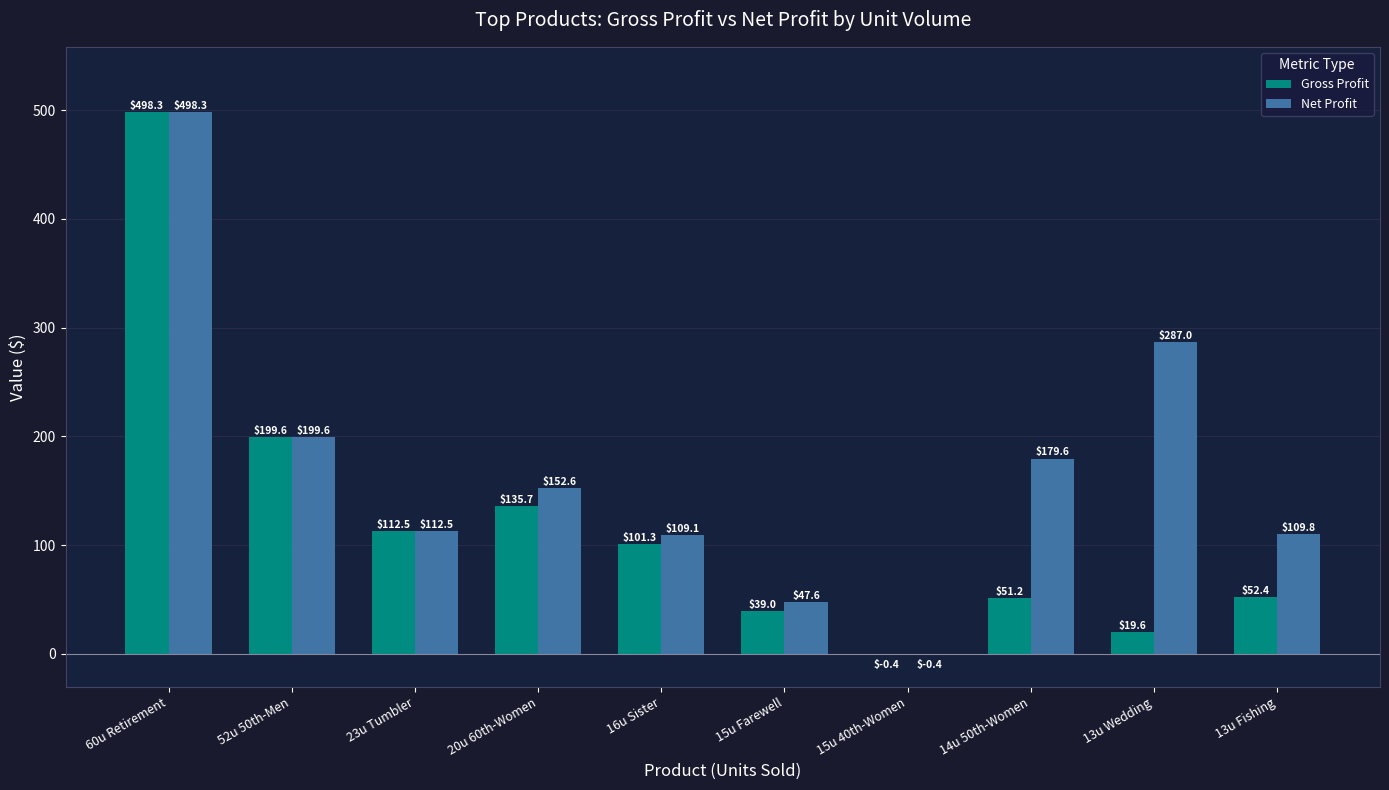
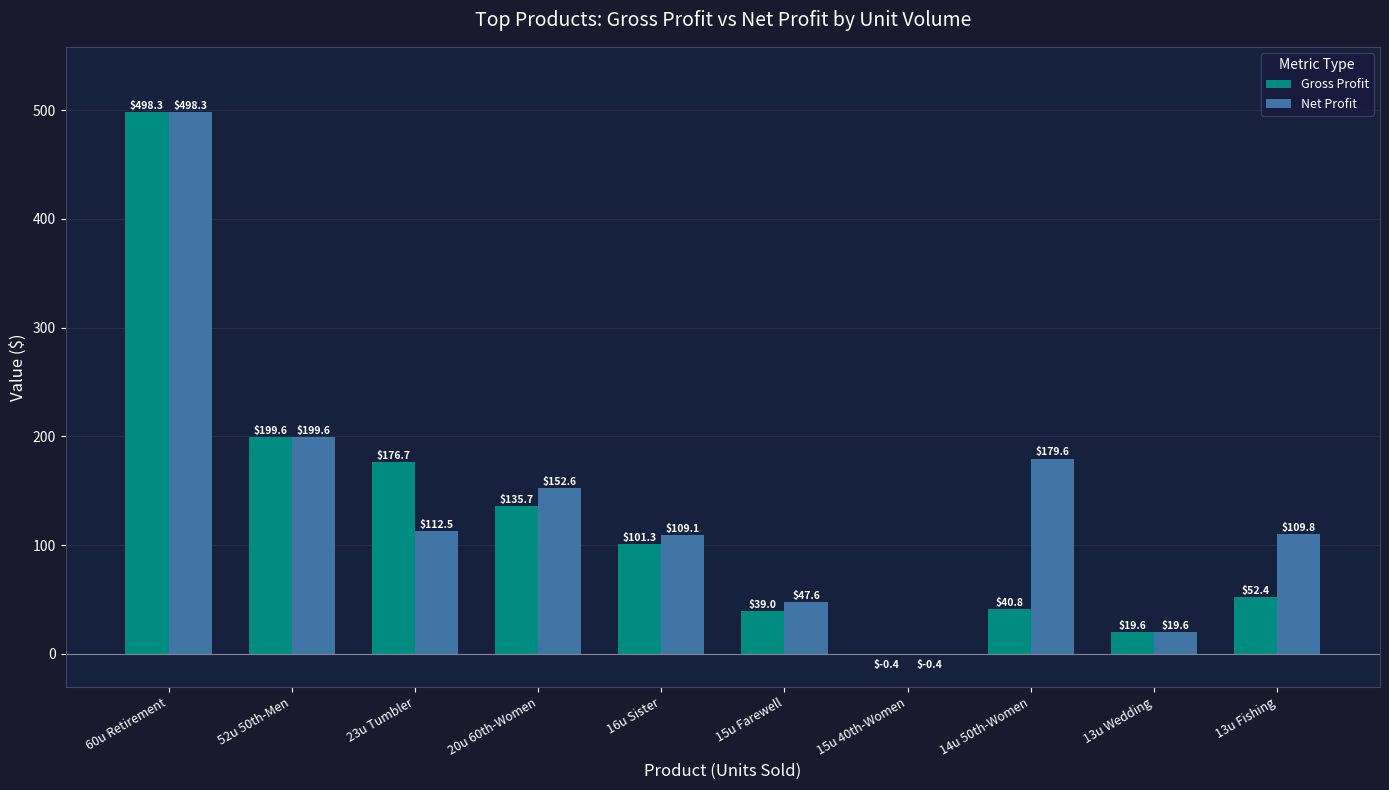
  {
    "Gross Profit": {
      "60u Retirement": "$498.3",
      "52u 50th-Men": "$199.6",
-     "23u Tumbler": "$112.5",
+     "23u Tumbler": "$176.7",
      "20u 60th-Women": "$135.7",
      "16u Sister": "$101.3",
      "15u Farewell": "$39.0",
      "15u 40th-Women": "$-0.4",
-     "14u 50th-Women": "$51.2",
+     "14u 50th-Women": "$40.8",
      "13u Wedding": "$19.6",
      "13u Fishing": "$52.4"
    },
    "Net Profit": {
      "60u Retirement": "$498.3",
      "52u 50th-Men": "$199.6",
      "23u Tumbler": "$112.5",
      "20u 60th-Women": "$152.6",
      "16u Sister": "$109.1",
      "15u Farewell": "$47.6",
      "15u 40th-Women": "$-0.4",
      "14u 50th-Women": "$179.6",
-     "13u Wedding": "$287.0",
+     "13u Wedding": "$19.6",
      "13u Fishing": "$109.8"
    }
  }
